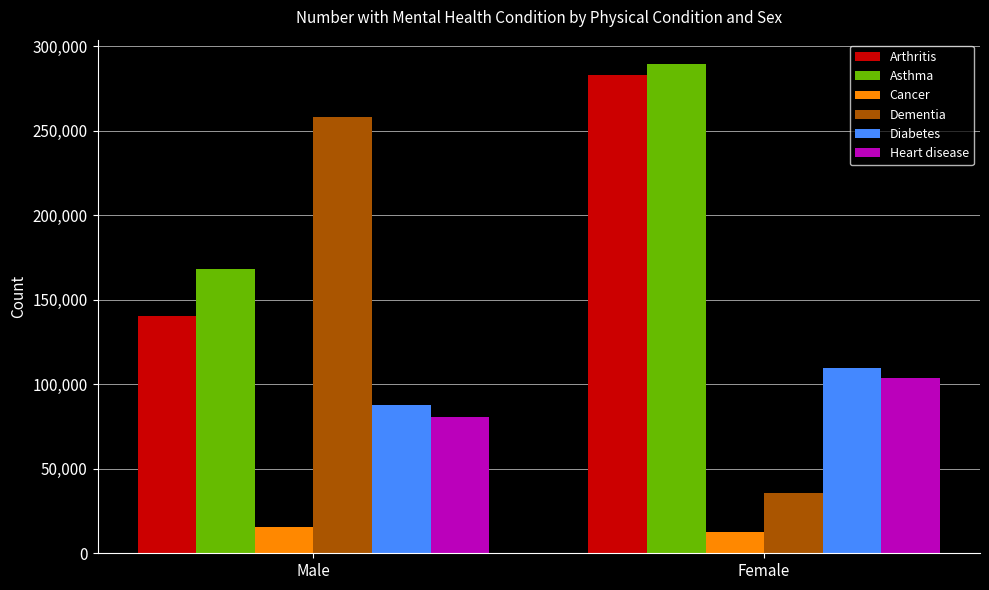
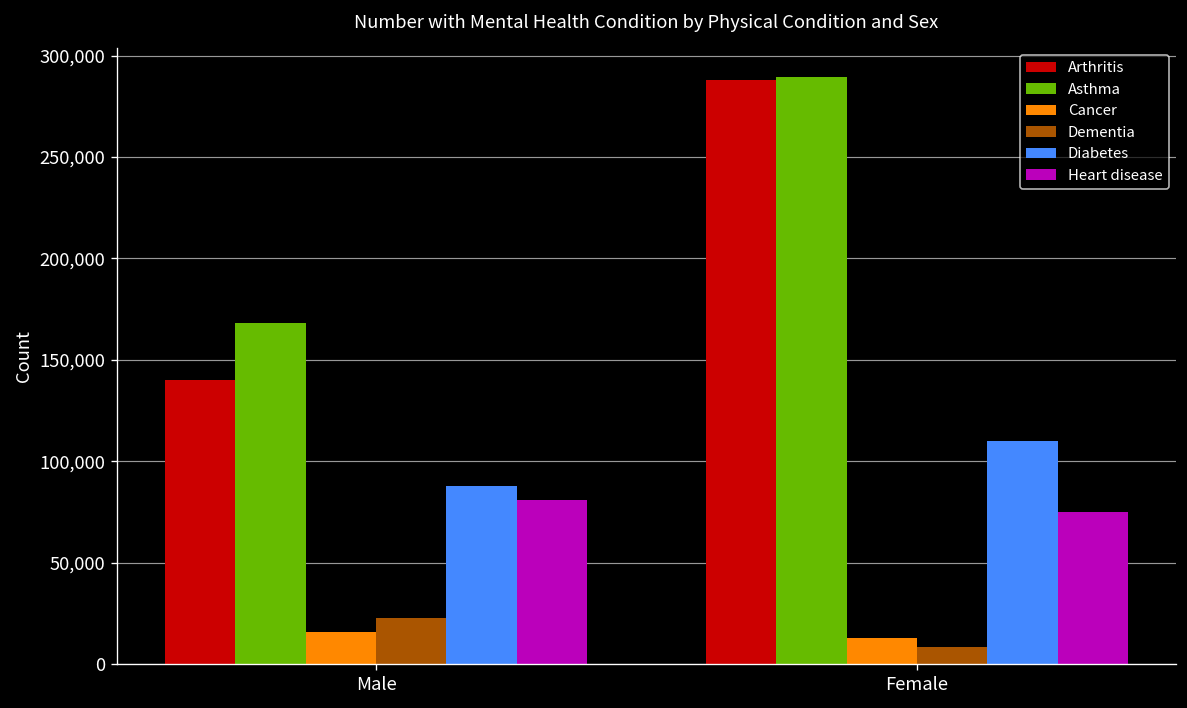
  {
    "Arthritis": {
      "Male": "140,000",
-     "Female": "283,000"
+     "Female": "288,000"
    },
    "Asthma": {
      "Male": "168,000",
      "Female": "290,000"
    },
    "Cancer": {
      "Male": "16,000",
      "Female": "13,000"
    },
    "Dementia": {
-     "Male": "258,000",
-     "Female": "35,000"
+     "Male": "23,000",
+     "Female": "9,000"
    },
    "Diabetes": {
      "Male": "88,000",
      "Female": "110,000"
    },
    "Heart disease": {
      "Male": "81,000",
-     "Female": "104,000"
+     "Female": "75,000"
    }
  }
